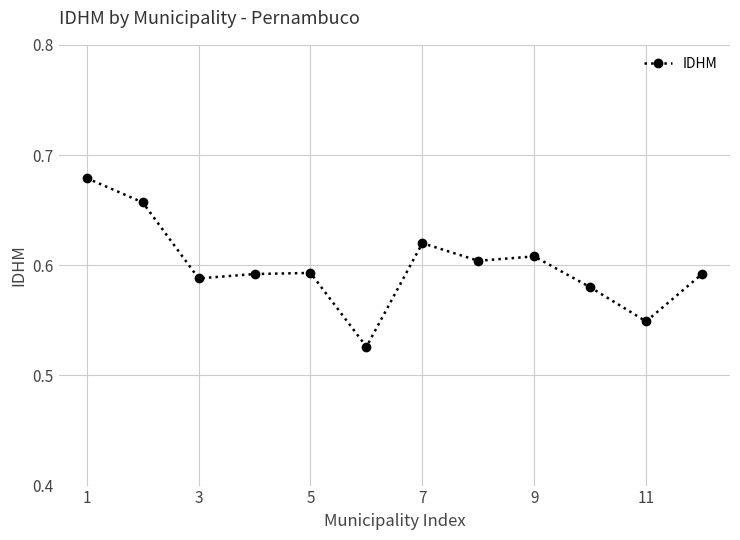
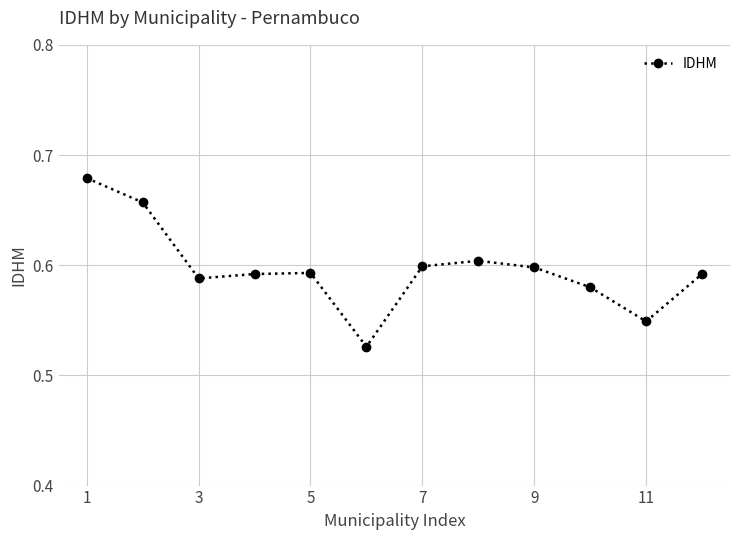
  {
    "1": 0.679,
    "3": 0.588,
    "5": 0.593,
-   "7": 0.620,
-   "9": 0.608,
+   "7": 0.599,
+   "9": 0.598,
    "11": 0.549
  }
